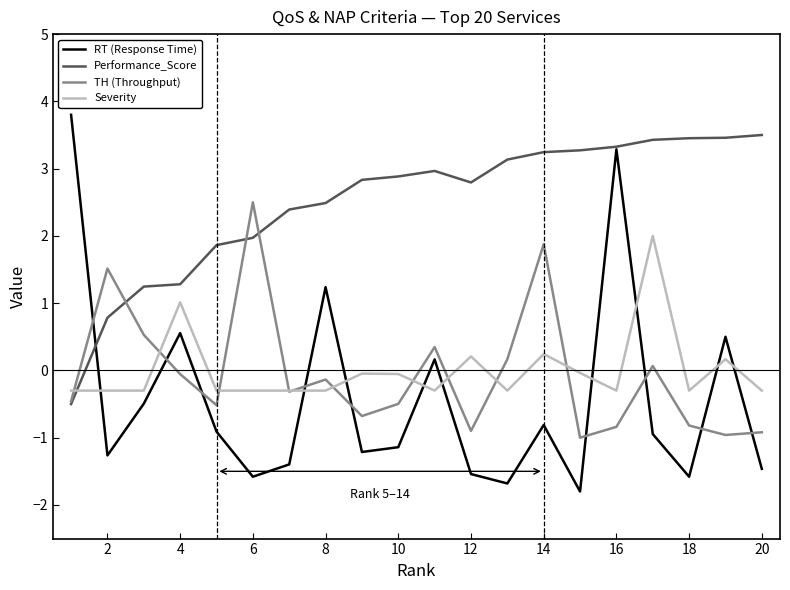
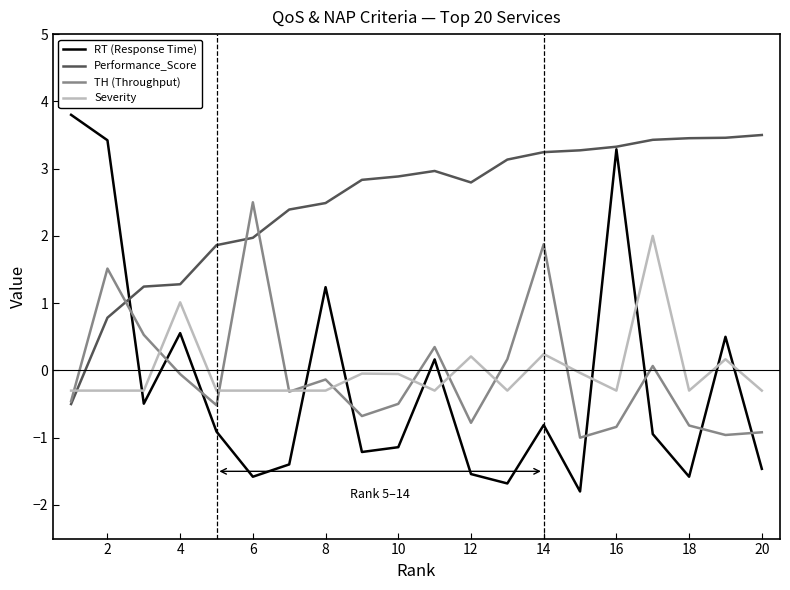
  {
    "RT (Response Time)": {
-     "2": -1.3,
+     "2": 3.4,
      "4": 0.6,
      "6": -1.6,
      "8": 1.2,
      "10": -1.1,
      "12": -1.5,
      "14": -0.8,
      "16": 3.3,
      "18": -1.6,
      "20": -1.5
    },
    "Performance_Score": {
      "2": 0.8,
      "4": 1.3,
      "6": 2.0,
      "8": 2.5,
      "10": 2.9,
      "12": 2.8,
      "14": 3.2,
      "16": 3.3,
      "18": 3.5,
      "20": 3.5
    },
    "TH (Throughput)": {
      "2": 1.5,
      "4": -0.1,
      "6": 2.5,
      "8": -0.1,
      "10": -0.5,
-     "12": -0.9,
+     "12": -0.8,
      "14": 1.9,
      "16": -0.8,
      "18": -0.8,
      "20": -0.9
    },
    "Severity": {
      "2": -0.3,
      "4": 1.0,
      "6": -0.3,
      "8": -0.3,
      "10": -0.1,
      "12": 0.2,
      "14": 0.2,
      "16": -0.3,
      "18": -0.3,
      "20": -0.3
    }
  }
